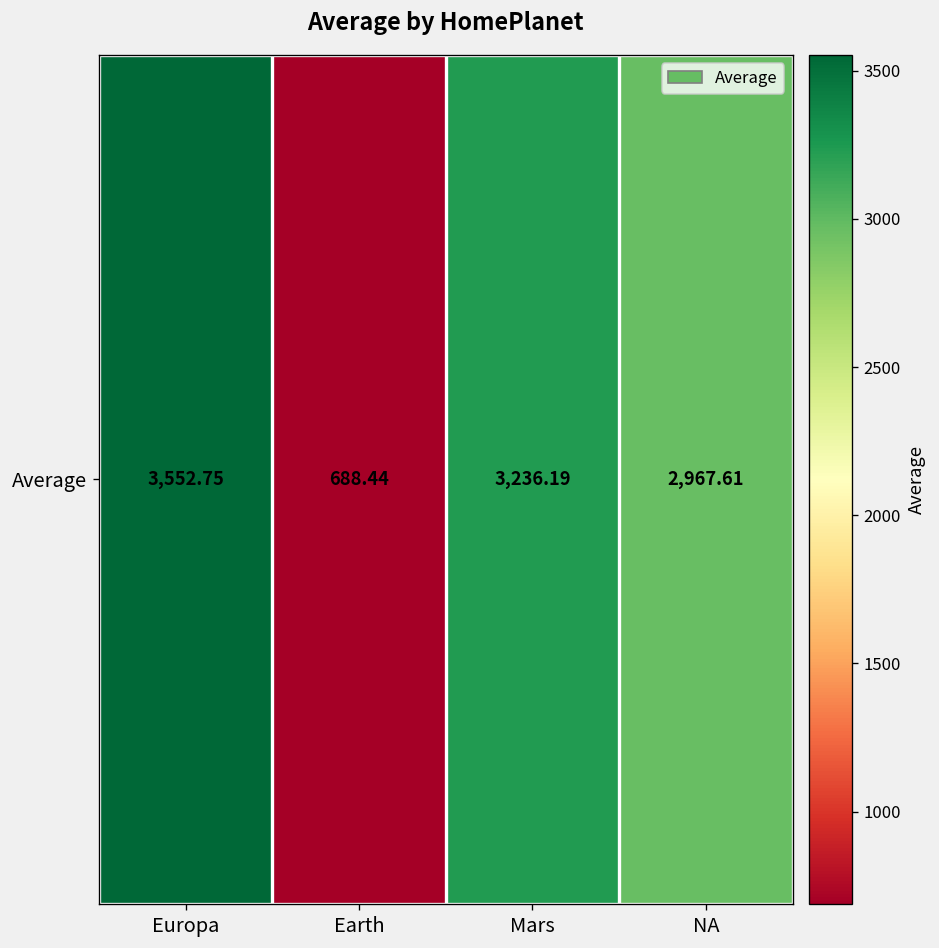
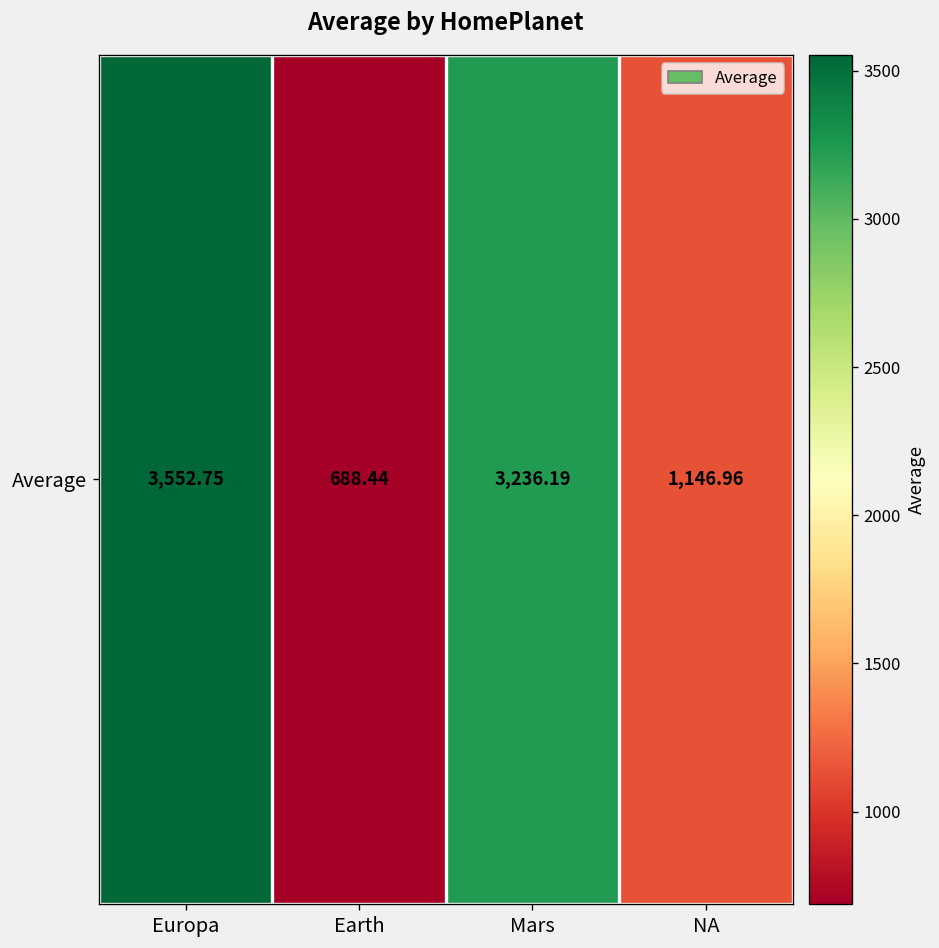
  {
    "Average": {
      "Europa": "3,552.75",
      "Earth": "688.44",
      "Mars": "3,236.19",
-     "NA": "2,967.61"
+     "NA": "1,146.96"
    }
  }
